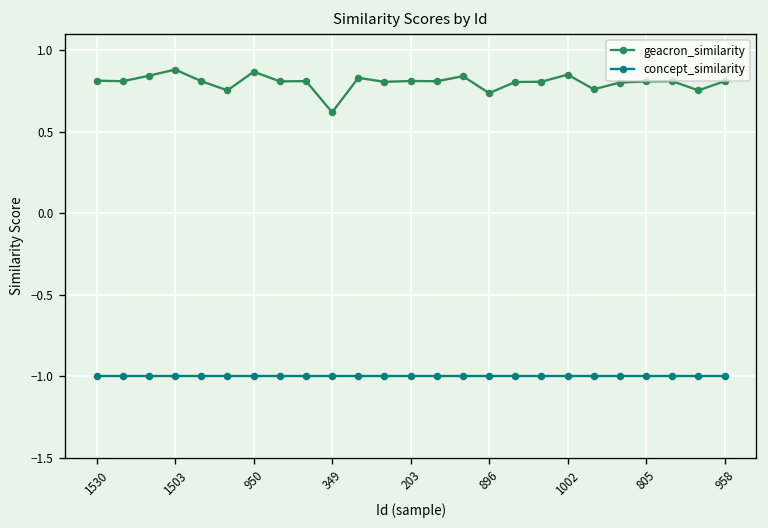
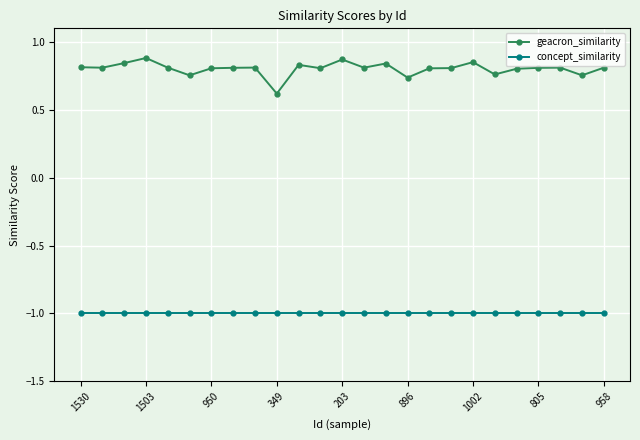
  {
    "geacron_similarity": {
      "1530": 0.81,
      "1503": 0.88,
-     "950": 0.87,
+     "950": 0.81,
      "349": 0.62,
-     "203": 0.81,
+     "203": 0.87,
      "896": 0.74,
      "1002": 0.85,
      "805": 0.81,
      "958": 0.81
    },
    "concept_similarity": {
      "1530": -1.00,
      "1503": -1.00,
      "950": -1.00,
      "349": -1.00,
      "203": -1.00,
      "896": -1.00,
      "1002": -1.00,
      "805": -1.00,
      "958": -1.00
    }
  }
